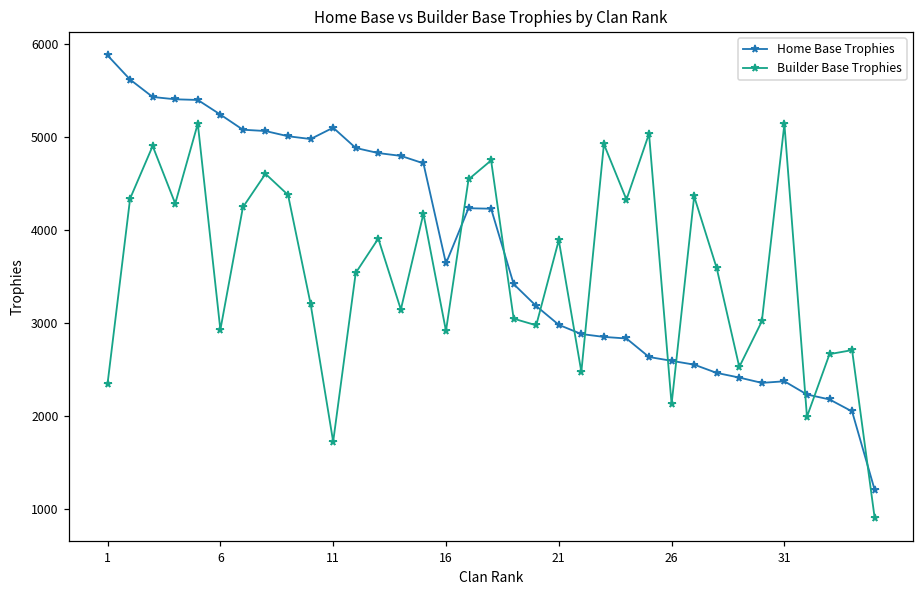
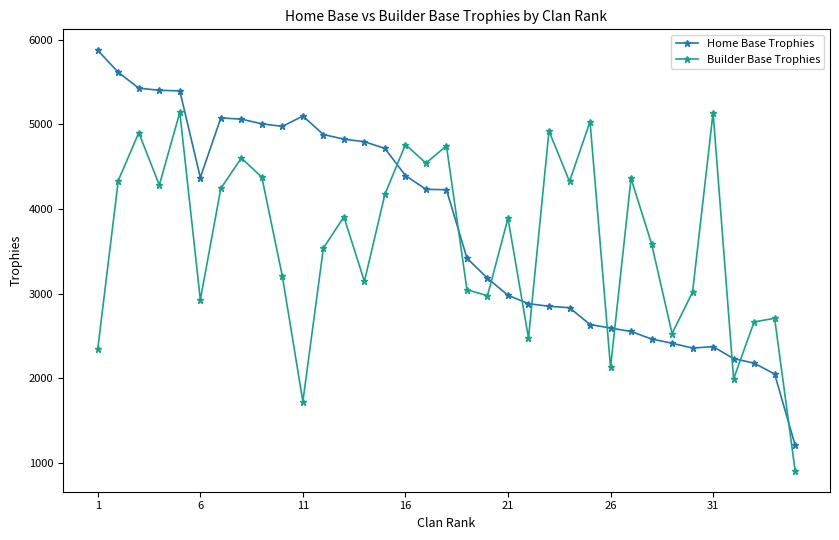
  {
    "Home Base Trophies": {
      "1": 5900,
-     "6": 5200,
+     "6": 4400,
      "11": 5100,
-     "16": 3600,
+     "16": 4400,
      "21": 3000,
      "26": 2600,
      "31": 2400
    },
    "Builder Base Trophies": {
      "1": 2300,
      "6": 2900,
      "11": 1700,
-     "16": 2900,
+     "16": 4800,
      "21": 3900,
      "26": 2100,
      "31": 5100
    }
  }
